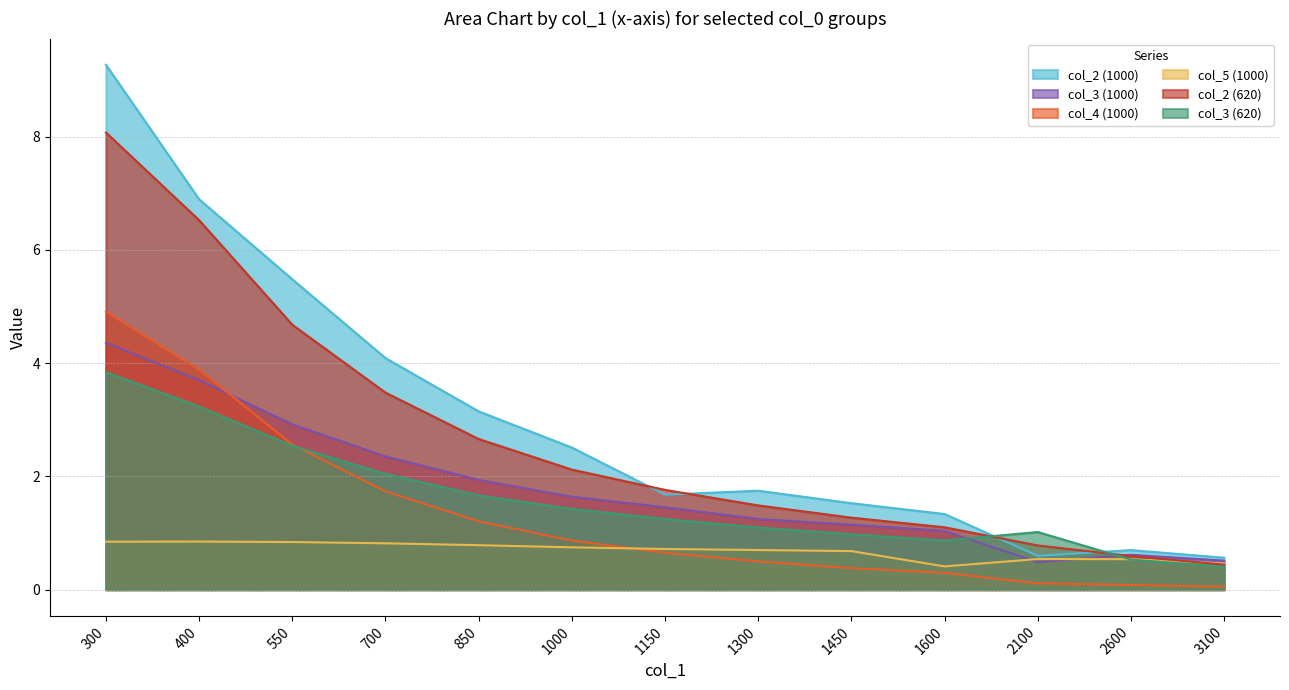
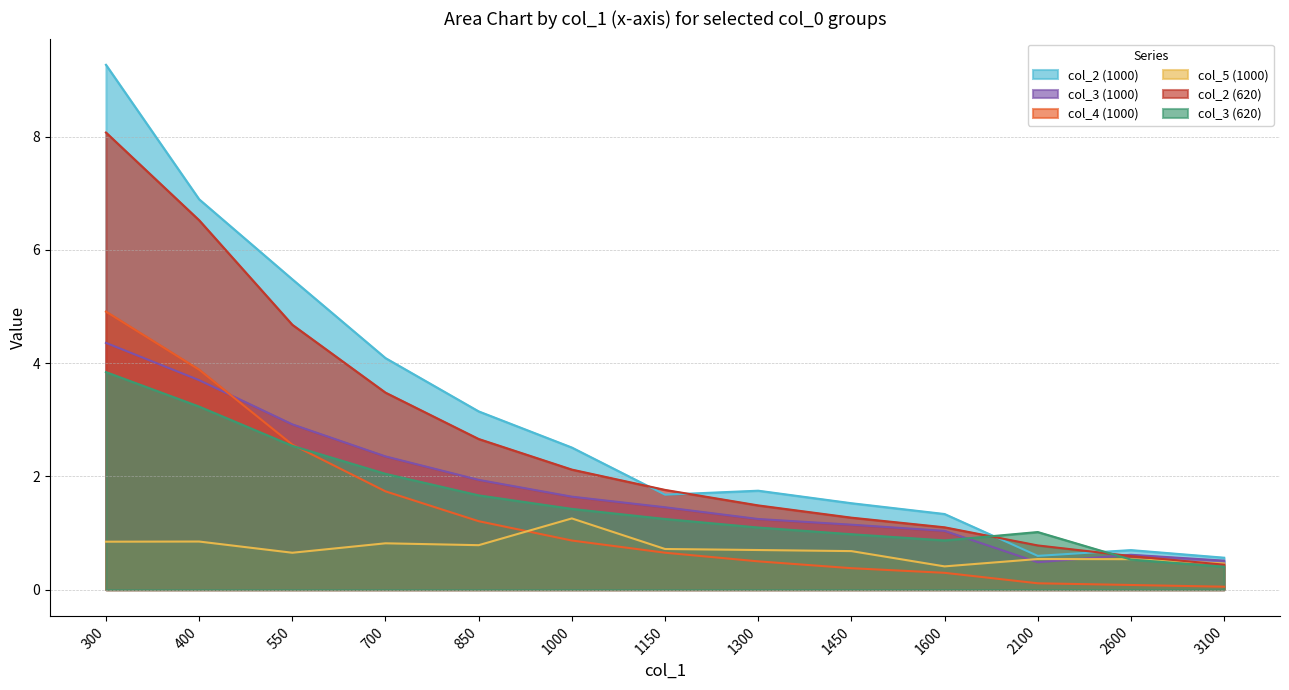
  {
    "col_2 (1000)": {
      "300": 9.3,
      "400": 6.9,
      "550": 5.5,
      "700": 4.1,
      "850": 3.1,
      "1000": 2.5,
      "1150": 1.7,
      "1300": 1.7,
      "1450": 1.5,
      "1600": 1.3,
      "2100": 0.6,
      "2600": 0.7,
      "3100": 0.6
    },
    "col_3 (1000)": {
      "300": 4.4,
      "400": 3.7,
      "550": 2.9,
      "700": 2.4,
      "850": 1.9,
      "1000": 1.6,
      "1150": 1.5,
      "1300": 1.2,
      "1450": 1.1,
      "1600": 1.0,
      "2100": 0.5,
      "3100": 0.5
    },
    "col_5 (1000)": {
      "300": 0.8,
      "400": 0.8,
-     "550": 0.8,
+     "550": 0.7,
      "700": 0.8,
      "850": 0.8,
-     "1000": 0.7,
+     "1000": 1.3,
      "1150": 0.7,
      "1300": 0.7,
      "1450": 0.7,
      "1600": 0.4,
      "2100": 0.5
    },
    "col_3 (620)": {
      "300": 3.8,
      "400": 3.2,
      "700": 2.0,
      "850": 1.7,
      "1000": 1.4,
      "1150": 1.2,
      "1300": 1.1,
      "1450": 1.0,
      "1600": 0.9,
      "2100": 1.0
    }
  }
